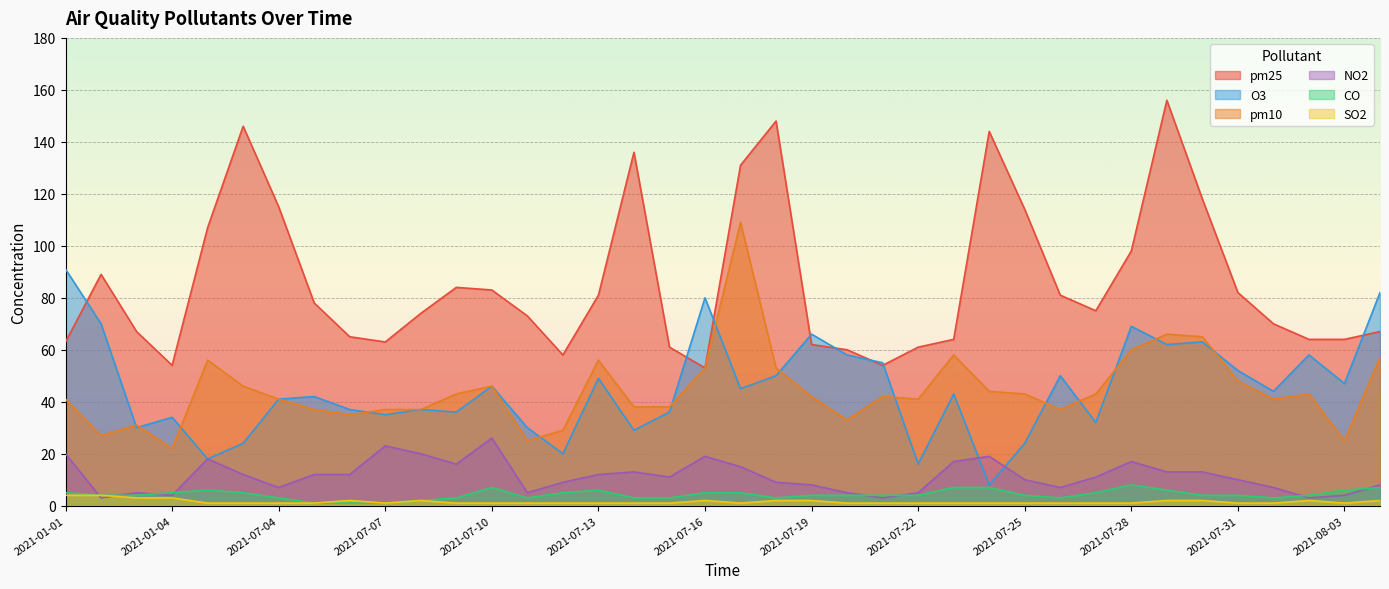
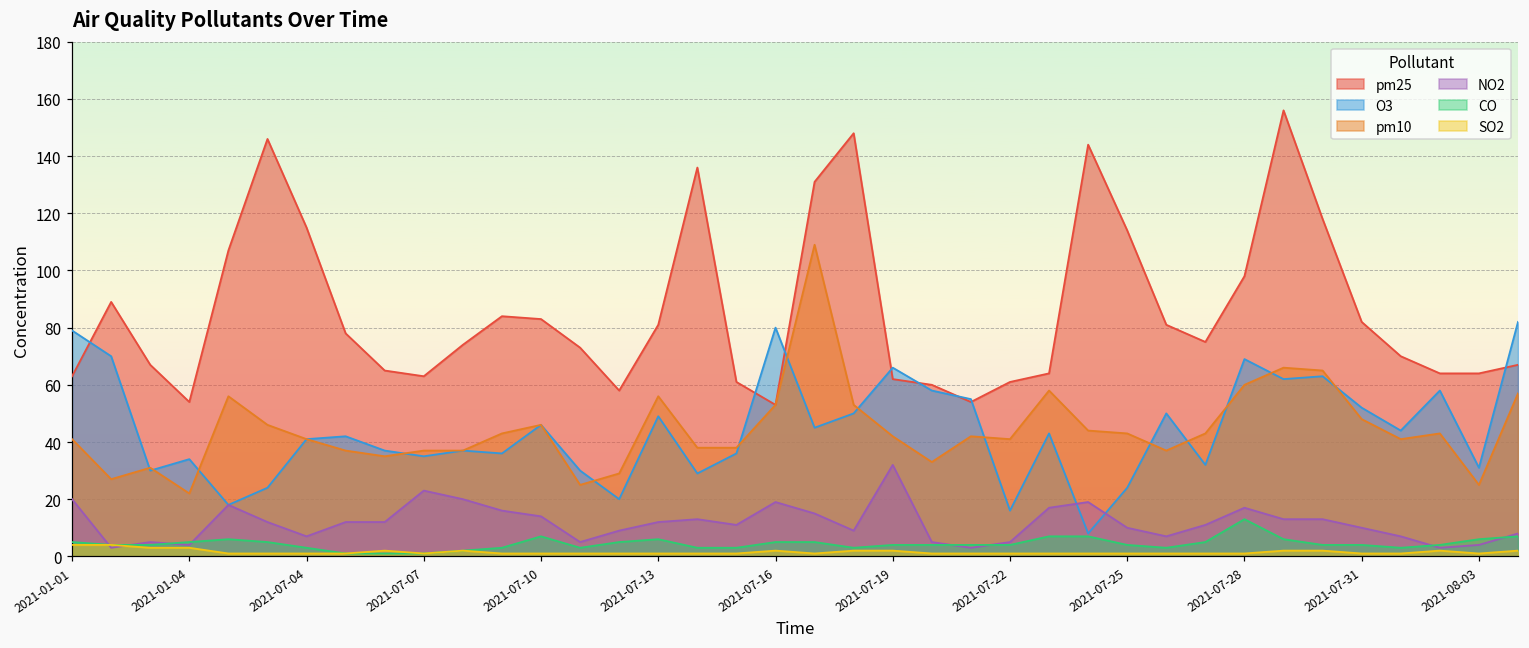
  {
    "O3": {
-     "2021-01-01": 91,
+     "2021-01-01": 79,
      "2021-01-04": 34,
      "2021-07-07": 35,
      "2021-07-13": 49,
      "2021-07-16": 80,
      "2021-07-19": 66,
      "2021-07-22": 16,
      "2021-07-25": 24,
      "2021-07-28": 69,
      "2021-07-31": 52,
-     "2021-08-03": 47
+     "2021-08-03": 31
    },
    "NO2": {
      "2021-01-01": 20,
      "2021-01-04": 4,
      "2021-07-04": 7,
      "2021-07-07": 23,
-     "2021-07-10": 26,
+     "2021-07-10": 14,
      "2021-07-13": 12,
      "2021-07-16": 19,
-     "2021-07-19": 8,
+     "2021-07-19": 32,
      "2021-07-22": 5,
      "2021-07-25": 10,
      "2021-07-28": 17,
      "2021-07-31": 10,
      "2021-08-03": 4
    },
    "CO": {
      "2021-01-01": 5,
      "2021-01-04": 5,
      "2021-07-04": 3,
      "2021-07-10": 7,
      "2021-07-13": 6,
      "2021-07-16": 5,
      "2021-07-19": 4,
      "2021-07-22": 4,
      "2021-07-25": 4,
-     "2021-07-28": 8,
+     "2021-07-28": 13,
      "2021-07-31": 4,
      "2021-08-03": 6
    }
  }
